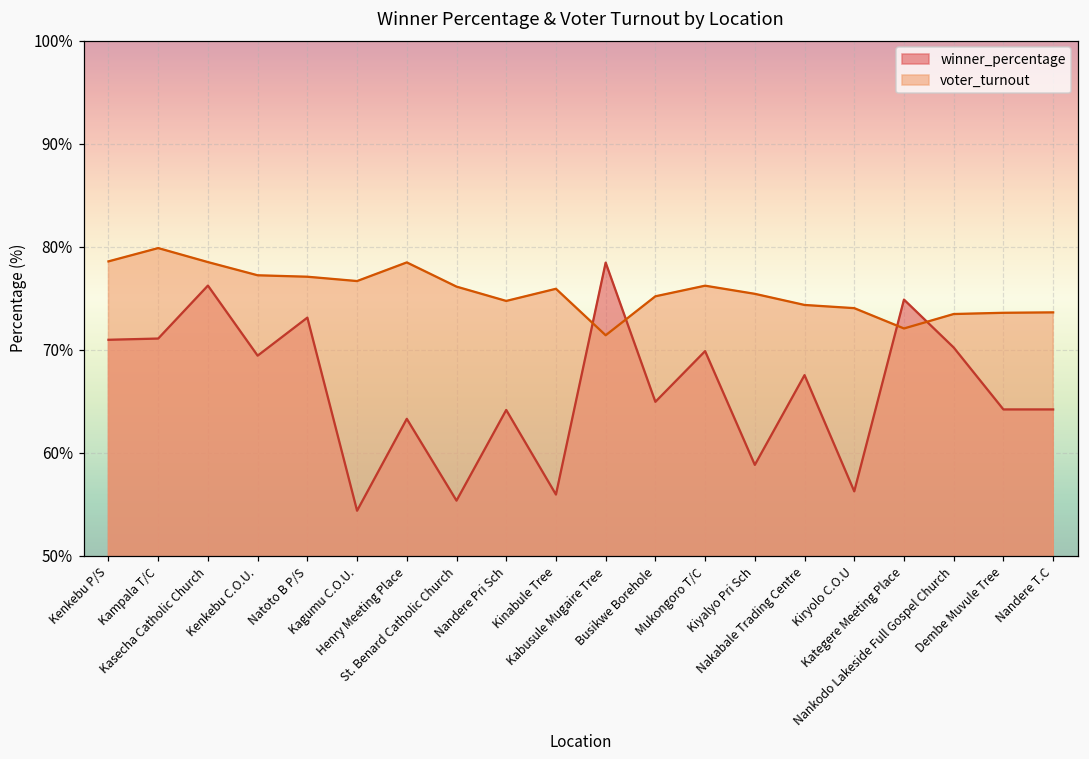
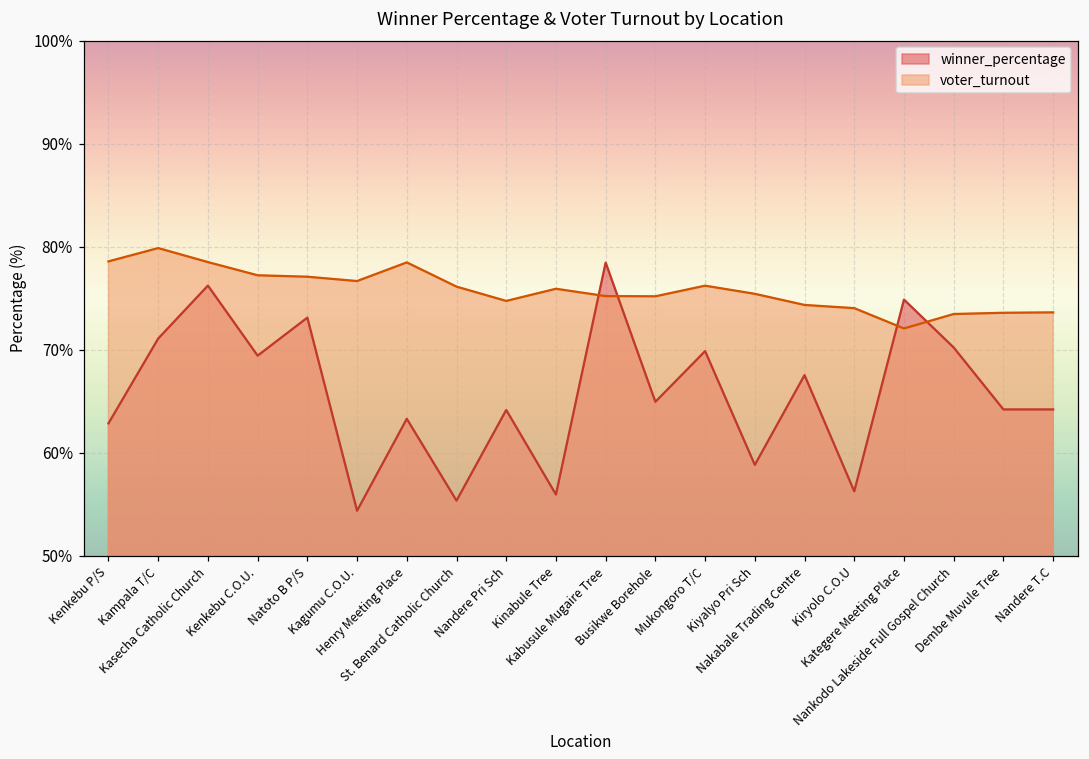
  {
    "winner_percentage": {
-     "Kenkebu P/S": "71%",
+     "Kenkebu P/S": "63%",
      "Kampala T/C": "71%",
      "Kasecha Catholic Church": "76%",
      "Kenkebu C.O.U.": "69%",
      "Natoto B P/S": "73%",
      "Kagumu C.O.U.": "54%",
      "Henry Meeting Place": "63%",
      "St. Benard Catholic Church": "55%",
      "Nandere Pri Sch": "64%",
      "Kinabule Tree": "56%",
      "Kabusule Mugaire Tree": "78%",
      "Busikwe Borehole": "65%",
      "Mukongoro T/C": "70%",
      "Kiyalyo Pri Sch": "59%",
      "Nakabale Trading Centre": "68%",
      "Kiryolo C.O.U": "56%",
      "Kategere Meeting Place": "75%",
      "Nankodo Lakeside Full Gospel Church": "70%",
      "Dembe Muvule Tree": "64%",
      "Nandere T.C": "64%"
    },
    "voter_turnout": {
      "Kenkebu P/S": "79%",
      "Kampala T/C": "80%",
      "Kasecha Catholic Church": "79%",
      "Kenkebu C.O.U.": "77%",
      "Natoto B P/S": "77%",
      "Kagumu C.O.U.": "77%",
      "Henry Meeting Place": "78%",
      "St. Benard Catholic Church": "76%",
      "Nandere Pri Sch": "75%",
      "Kinabule Tree": "76%",
-     "Kabusule Mugaire Tree": "71%",
+     "Kabusule Mugaire Tree": "75%",
      "Busikwe Borehole": "75%",
      "Mukongoro T/C": "76%",
      "Kiyalyo Pri Sch": "75%",
      "Nakabale Trading Centre": "74%",
      "Kiryolo C.O.U": "74%",
      "Kategere Meeting Place": "72%",
      "Nankodo Lakeside Full Gospel Church": "73%",
      "Dembe Muvule Tree": "74%",
      "Nandere T.C": "74%"
    }
  }
